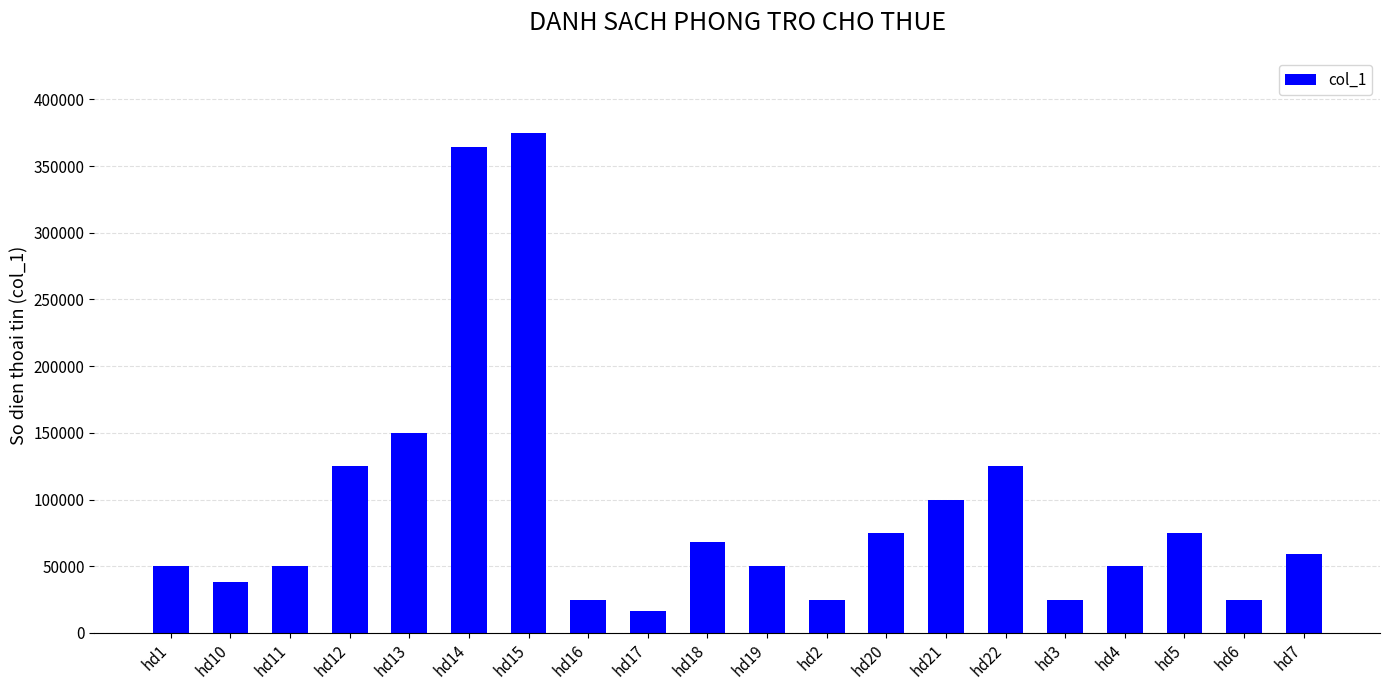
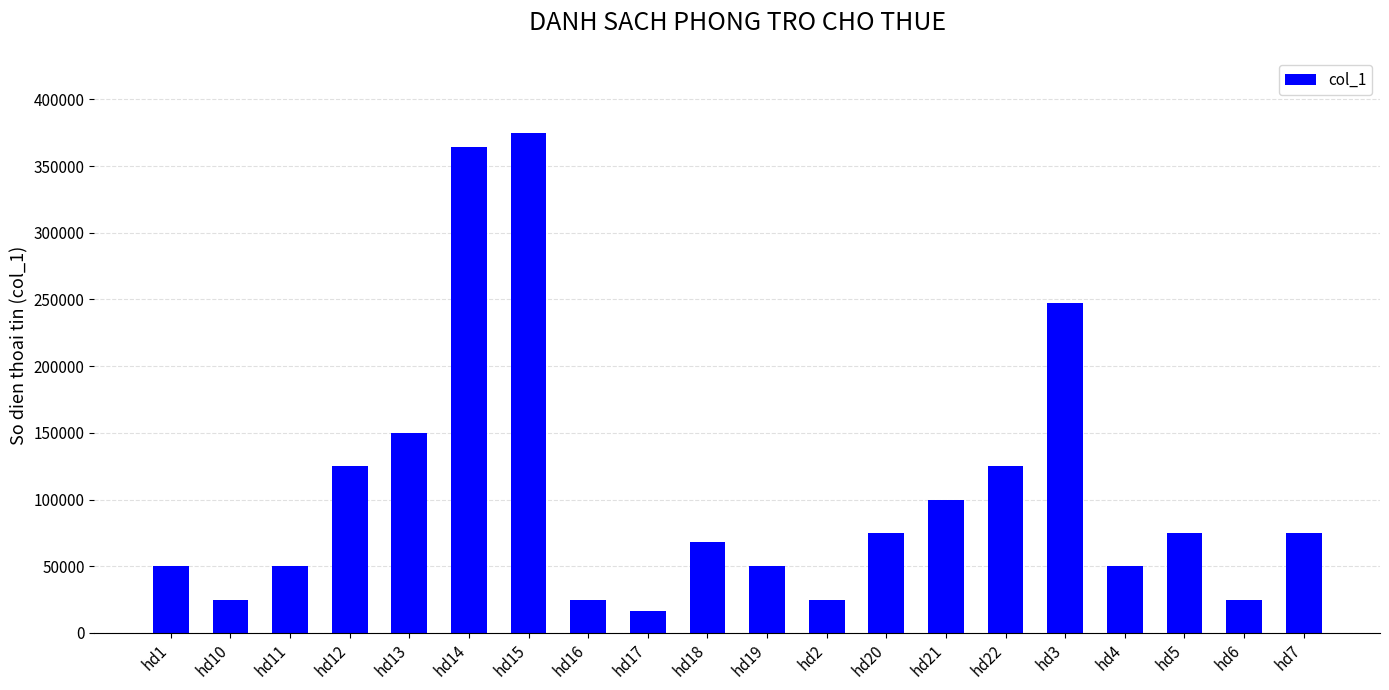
  {
    "hd1": 50000,
-   "hd10": 38000,
+   "hd10": 25000,
    "hd11": 50000,
    "hd12": 125000,
    "hd13": 150000,
    "hd14": 365000,
    "hd15": 375000,
    "hd16": 25000,
    "hd17": 17000,
    "hd18": 68000,
    "hd19": 50000,
    "hd2": 25000,
    "hd20": 75000,
    "hd21": 100000,
    "hd22": 125000,
-   "hd3": 25000,
+   "hd3": 247000,
    "hd4": 50000,
    "hd5": 75000,
    "hd6": 25000,
-   "hd7": 59000
+   "hd7": 75000
  }
